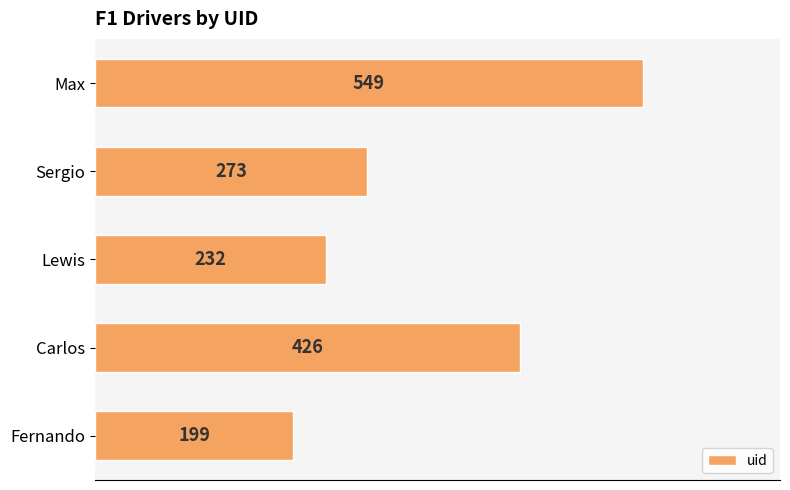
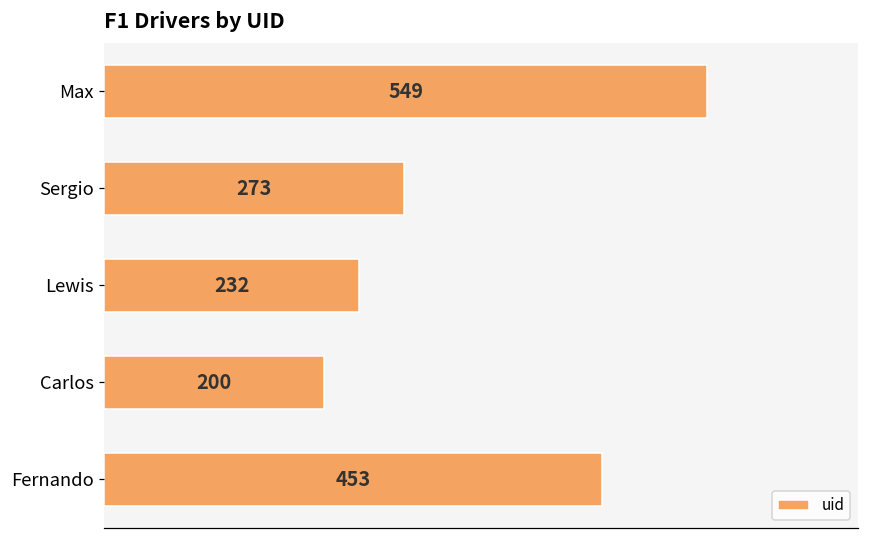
  {
    "Max": 549,
    "Sergio": 273,
    "Lewis": 232,
-   "Carlos": 426,
-   "Fernando": 199
+   "Carlos": 200,
+   "Fernando": 453
  }
